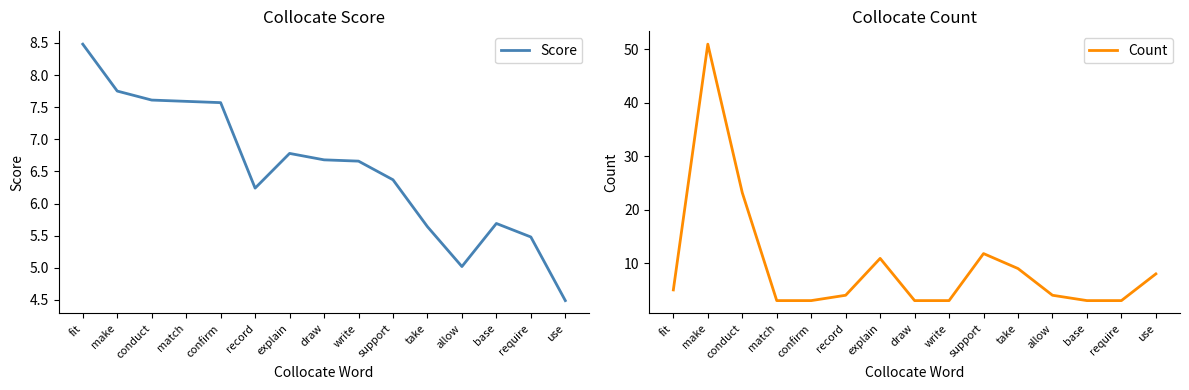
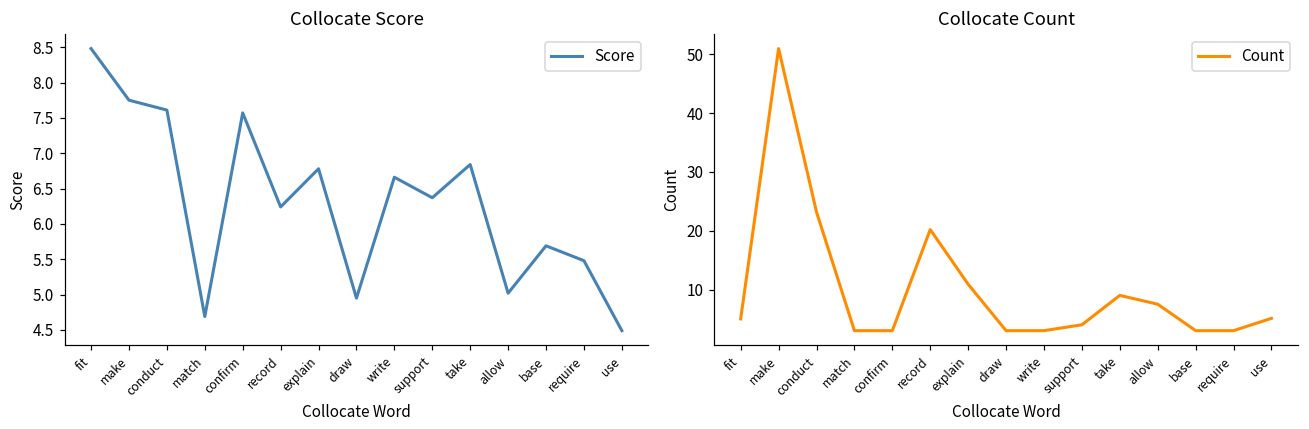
  {
    "Collocate Score": {
      "fit": 8.5,
      "make": 7.8,
      "conduct": 7.6,
-     "match": 7.6,
+     "match": 4.7,
      "confirm": 7.6,
      "record": 6.2,
      "explain": 6.8,
-     "draw": 6.7,
+     "draw": 5.0,
      "write": 6.7,
      "support": 6.4,
-     "take": 5.6,
+     "take": 6.8,
      "allow": 5.0,
      "base": 5.7,
      "require": 5.5,
      "use": 4.5
    },
    "Collocate Count": {
      "fit": 5,
      "make": 51,
      "conduct": 23,
      "match": 3,
      "confirm": 3,
-     "record": 4,
+     "record": 20,
      "explain": 11,
      "draw": 3,
      "write": 3,
-     "support": 12,
+     "support": 4,
      "take": 9,
-     "allow": 4,
+     "allow": 8,
      "base": 3,
      "require": 3,
-     "use": 8
+     "use": 5
    }
  }
